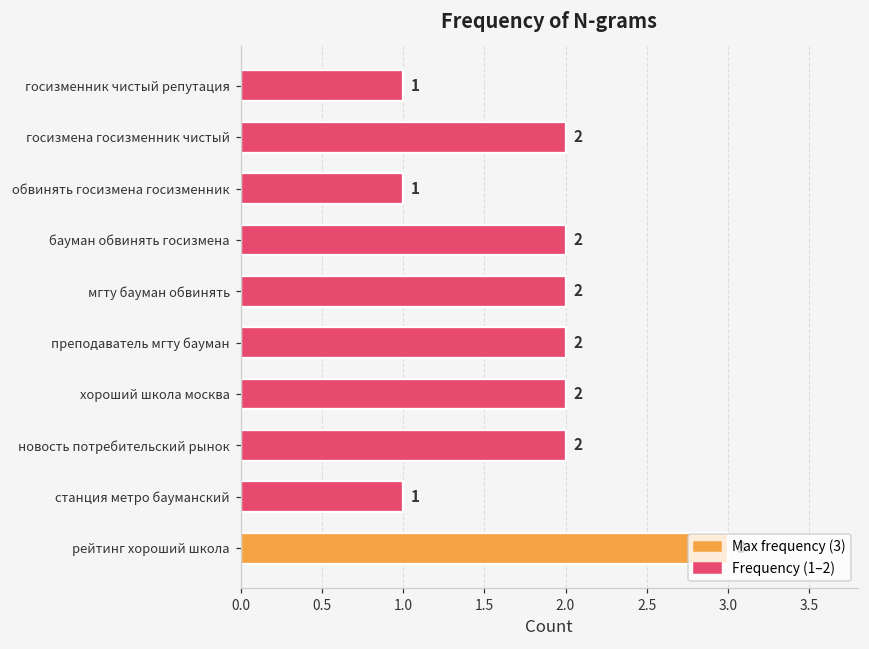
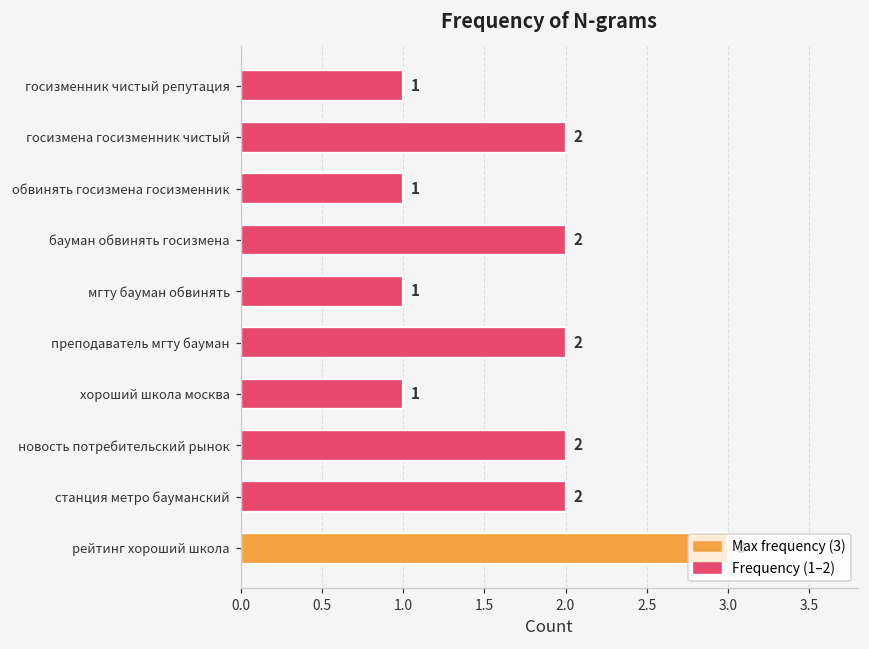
  {
    "госизменник чистый репутация": 1,
    "госизмена госизменник чистый": 2,
    "обвинять госизмена госизменник": 1,
    "бауман обвинять госизмена": 2,
-   "мгту бауман обвинять": 2,
+   "мгту бауман обвинять": 1,
    "преподаватель мгту бауман": 2,
-   "хороший школа москва": 2,
+   "хороший школа москва": 1,
    "новость потребительский рынок": 2,
-   "станция метро бауманский": 1
+   "станция метро бауманский": 2
  }
